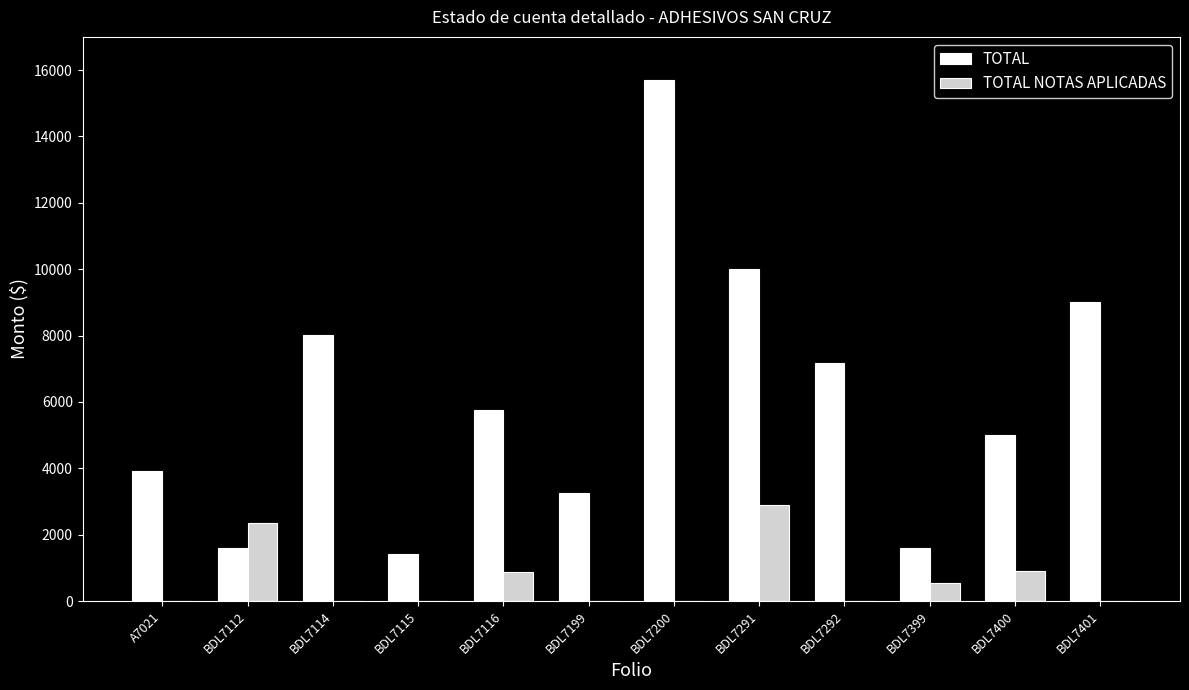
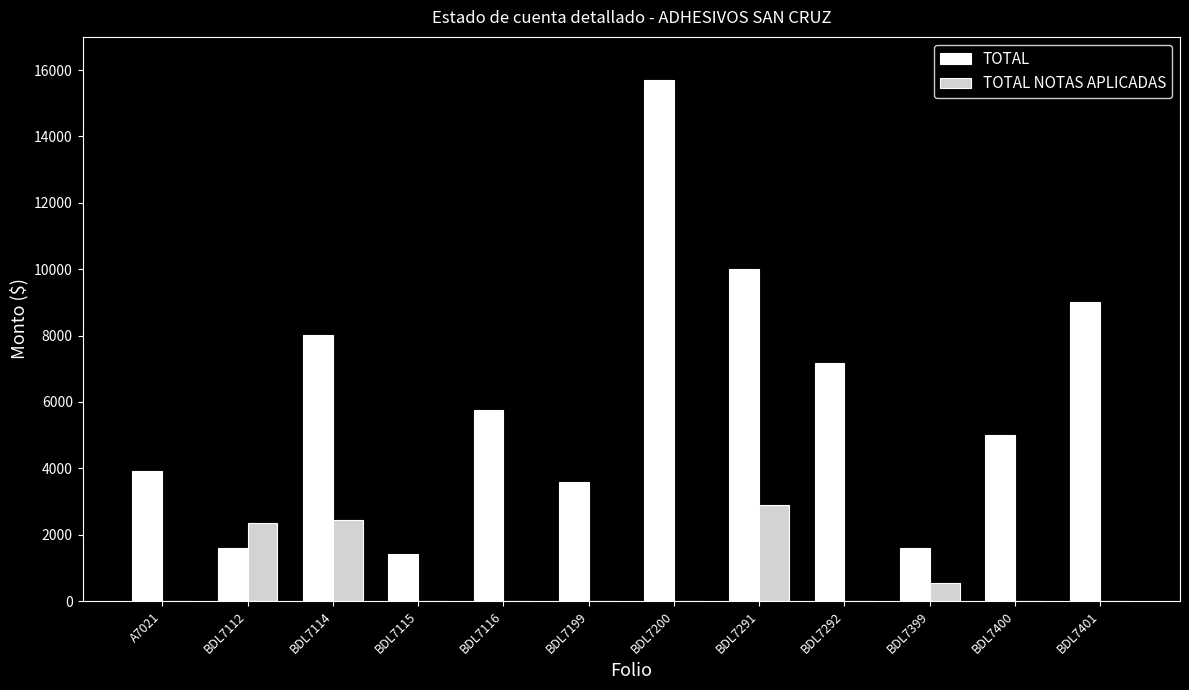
  {
    "TOTAL": {
      "A7021": 3900,
      "BDL7112": 1600,
      "BDL7114": 8000,
      "BDL7115": 1400,
      "BDL7116": 5800,
-     "BDL7199": 3300,
+     "BDL7199": 3600,
      "BDL7200": 15700,
      "BDL7291": 10000,
      "BDL7292": 7200,
      "BDL7399": 1600,
      "BDL7400": 5000,
      "BDL7401": 9000
    },
    "TOTAL NOTAS APLICADAS": {
      "A7021": 0,
      "BDL7112": 2400,
-     "BDL7114": 0,
+     "BDL7114": 2500,
      "BDL7115": 0,
-     "BDL7116": 900,
+     "BDL7116": 0,
      "BDL7199": 0,
      "BDL7200": 0,
      "BDL7291": 2900,
      "BDL7292": 0,
      "BDL7399": 500,
-     "BDL7400": 900,
+     "BDL7400": 0,
      "BDL7401": 0
    }
  }
